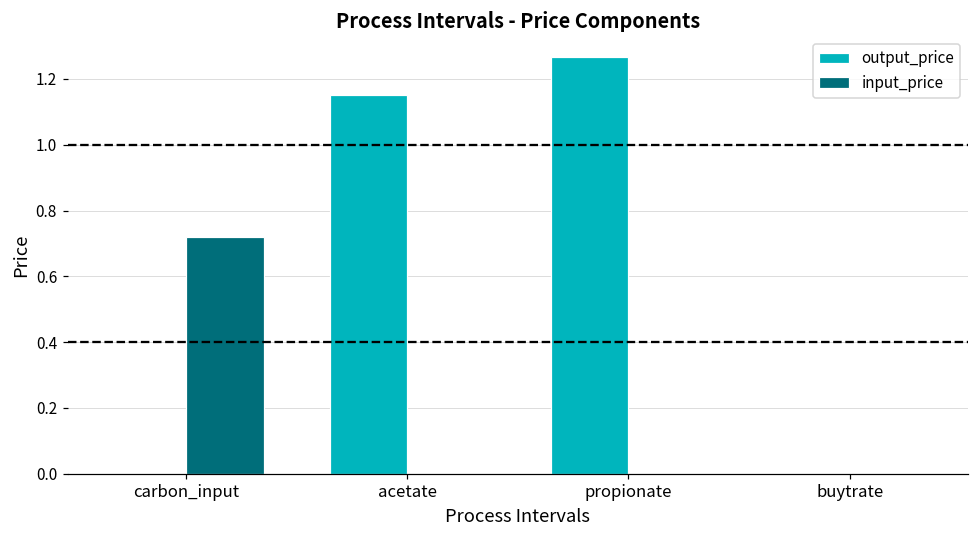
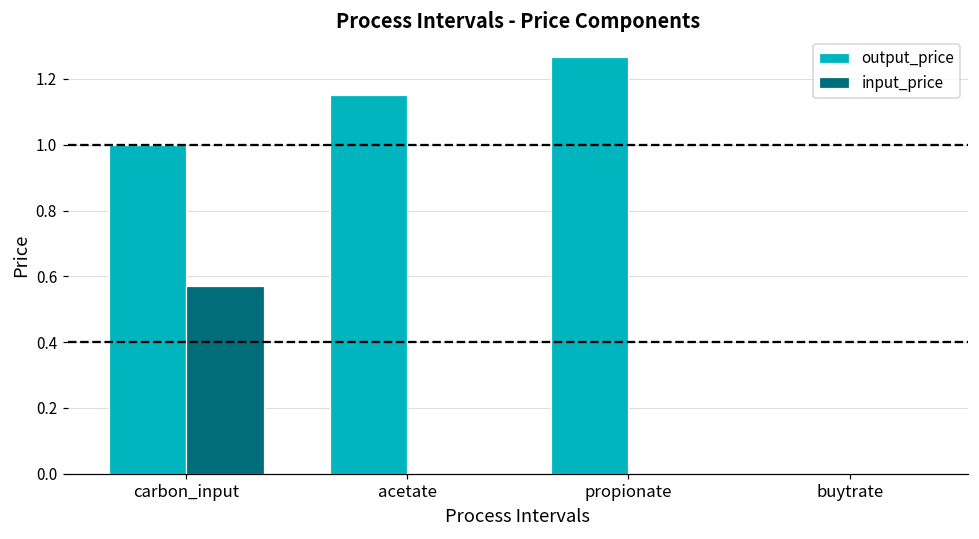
  {
    "output_price": {
-     "carbon_input": 0,
+     "carbon_input": 1,
      "acetate": 1.15,
      "propionate": 1.27
    },
    "input_price": {
-     "carbon_input": 0.72,
+     "carbon_input": 0.57,
      "acetate": 0.00,
      "propionate": 0.00,
      "buytrate": 0.00
    }
  }
